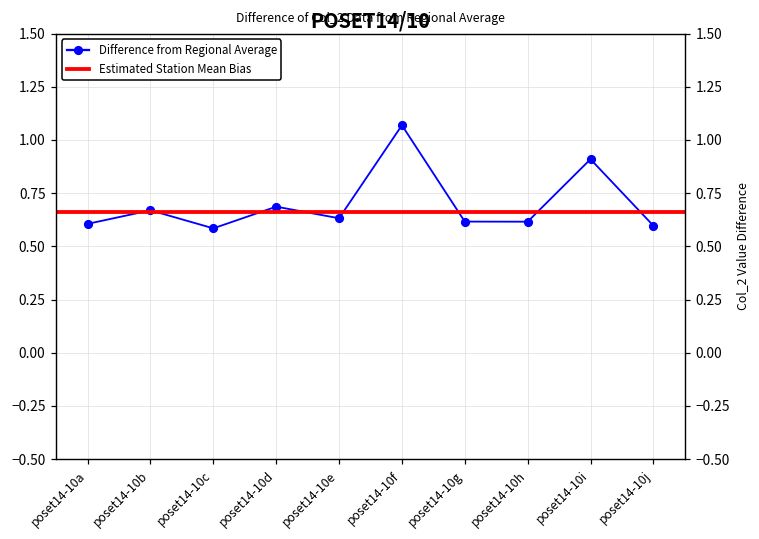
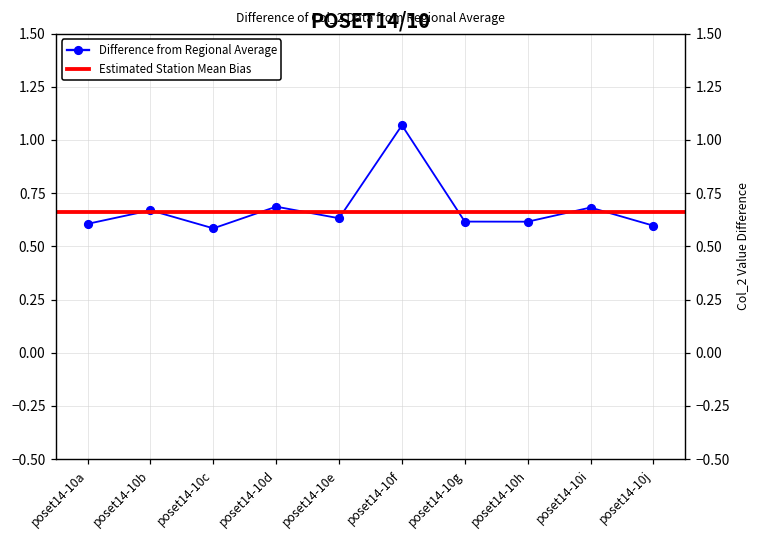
  {
    "poset14-10a": 0.61,
    "poset14-10b": 0.67,
    "poset14-10c": 0.58,
    "poset14-10d": 0.69,
    "poset14-10e": 0.63,
    "poset14-10f": 1.07,
    "poset14-10g": 0.62,
    "poset14-10h": 0.62,
-   "poset14-10i": 0.91,
+   "poset14-10i": 0.68,
    "poset14-10j": 0.60
  }
